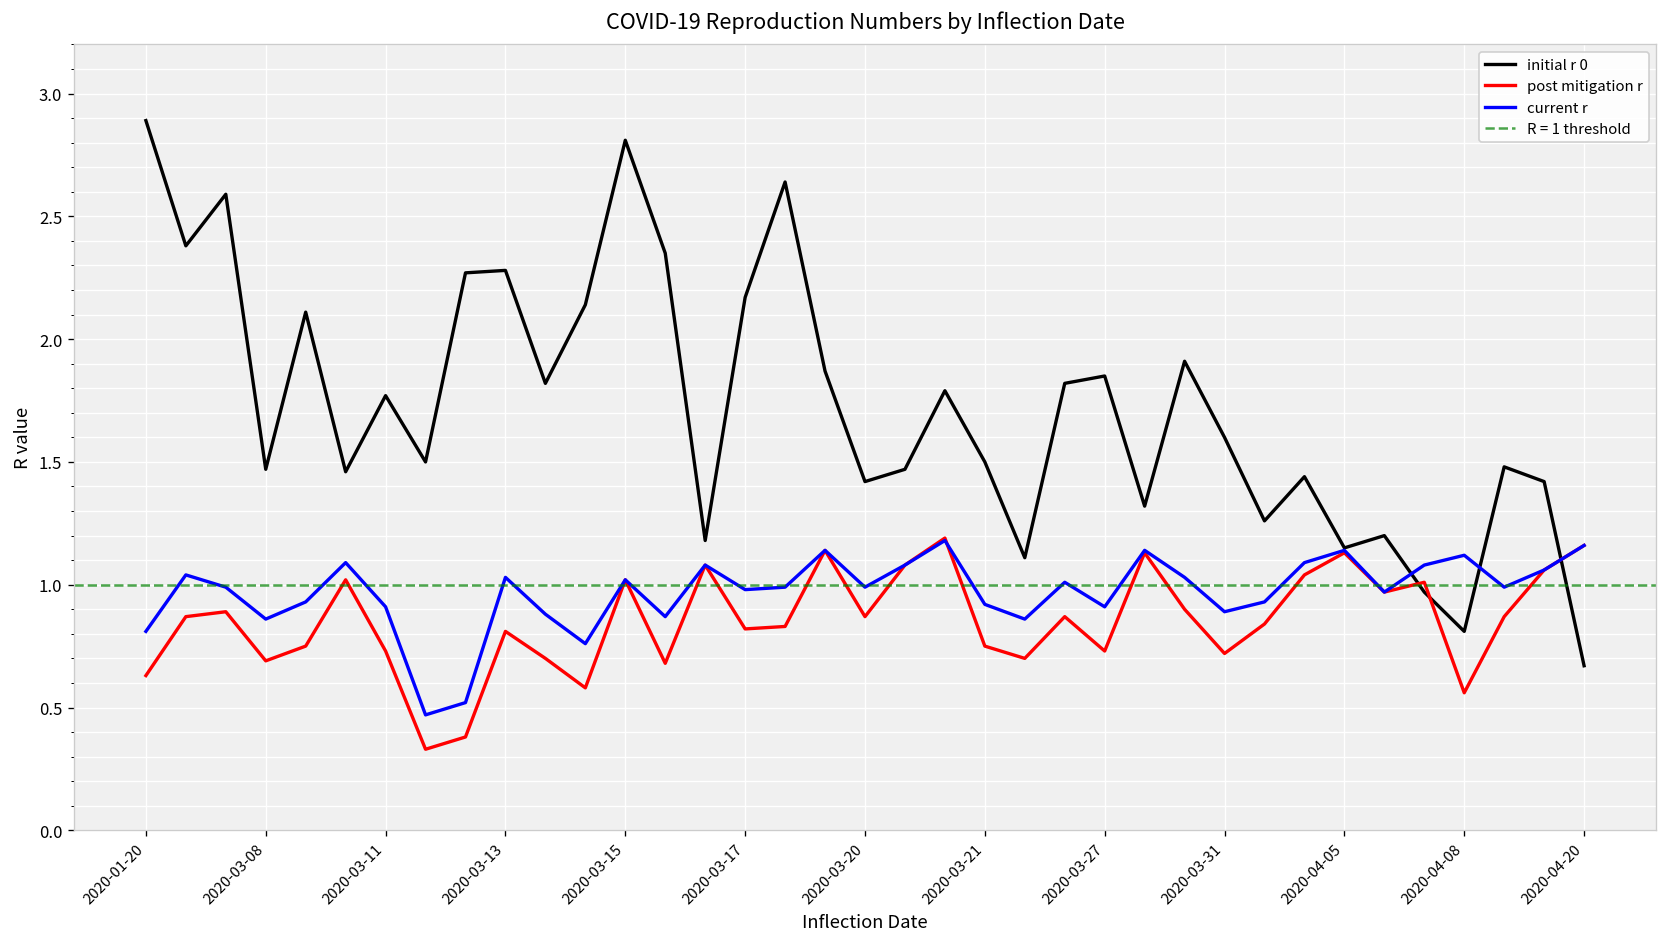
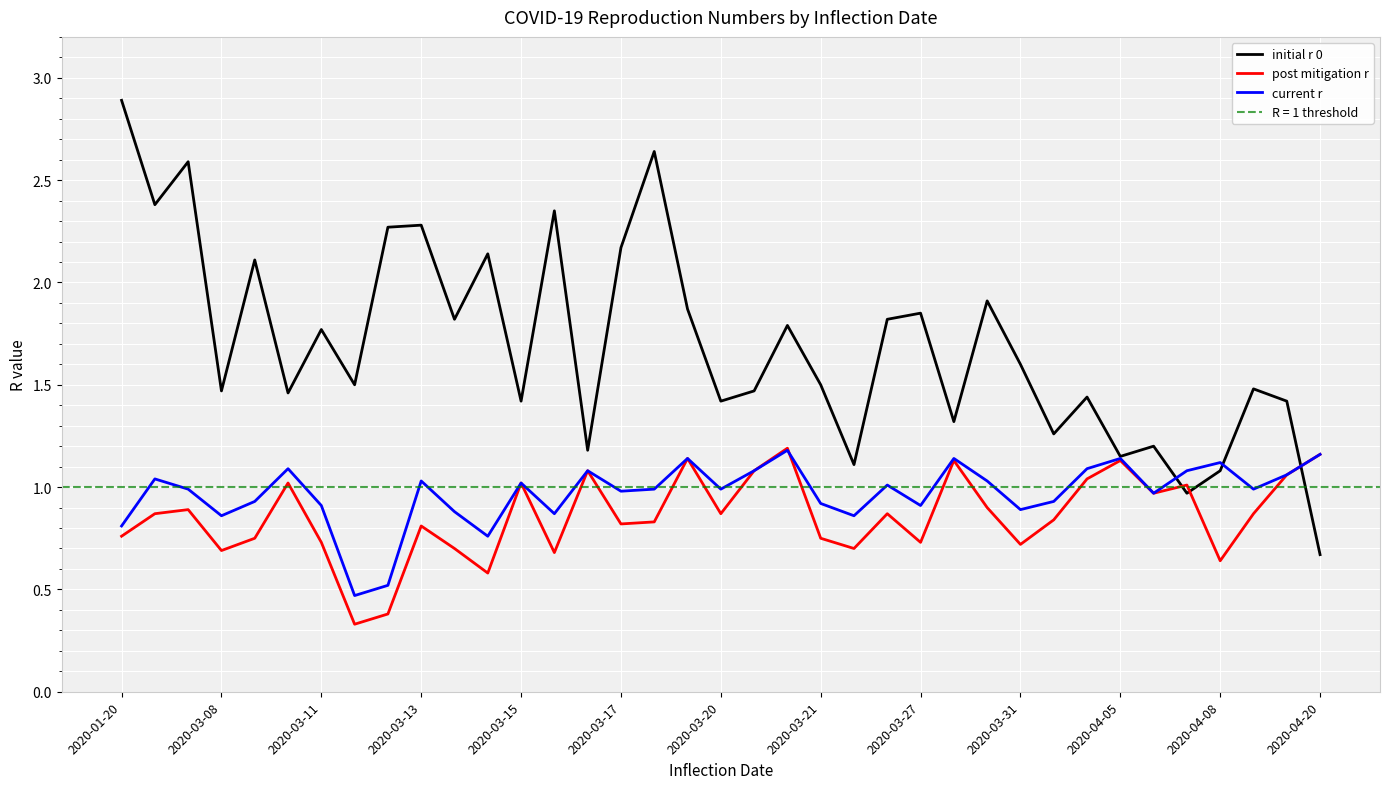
  {
    "initial r 0": {
      "2020-01-20": 2.89,
      "2020-03-08": 1.47,
      "2020-03-13": 2.28,
-     "2020-03-15": 2.81,
+     "2020-03-15": 1.42,
      "2020-03-27": 1.85,
-     "2020-04-08": 0.81,
+     "2020-04-08": 1.08,
      "2020-04-20": 0.67
    },
    "post mitigation r": {
-     "2020-01-20": 0.63,
+     "2020-01-20": 0.76,
      "2020-03-08": 0.69,
      "2020-03-13": 0.81,
      "2020-03-27": 0.73,
-     "2020-04-08": 0.56
+     "2020-04-08": 0.64
    },
    "current r": {
      "2020-01-20": 0.81,
      "2020-03-08": 0.86,
      "2020-03-13": 1.03,
      "2020-03-27": 0.91,
      "2020-04-08": 1.12
    }
  }
